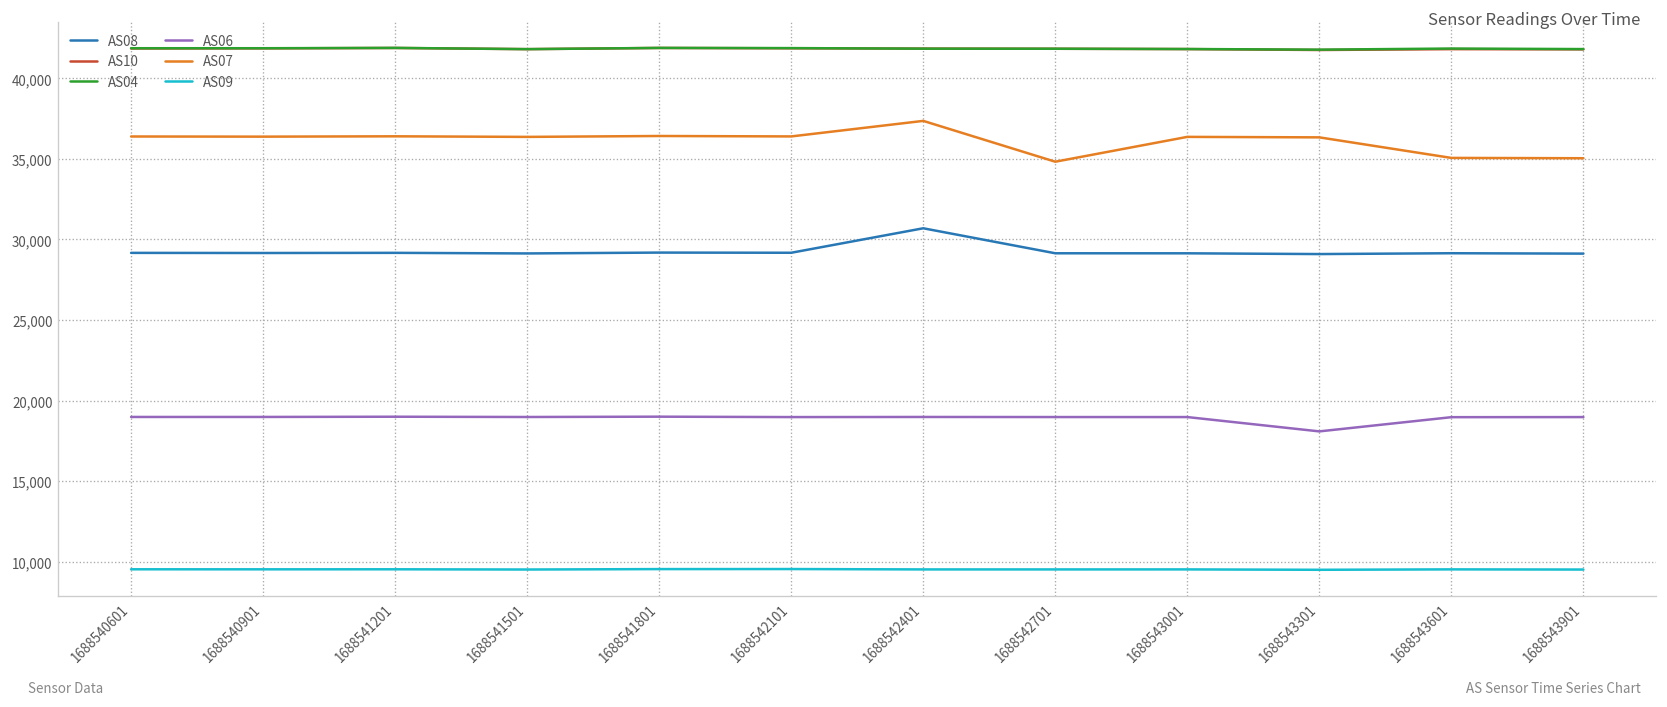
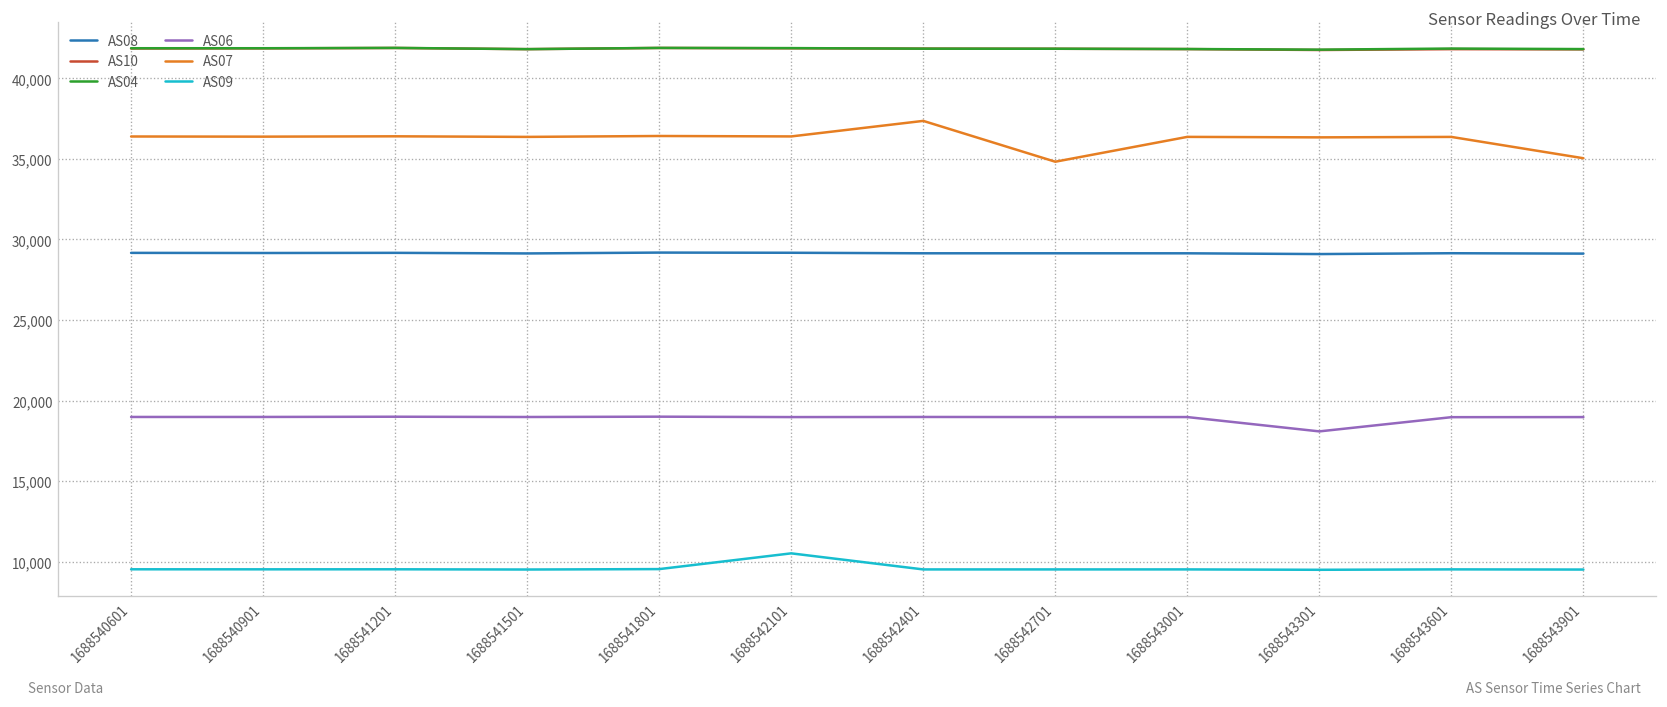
  {
    "AS08": {
      "1688540601": "29,200",
      "1688540901": "29,200",
      "1688541201": "29,200",
      "1688541501": "29,100",
      "1688541801": "29,200",
      "1688542101": "29,200",
-     "1688542401": "30,700",
+     "1688542401": "29,100",
      "1688542701": "29,100",
      "1688543001": "29,100",
      "1688543301": "29,100",
      "1688543601": "29,100",
      "1688543901": "29,100"
    },
    "AS06": {
      "1688540601": "19,000",
      "1688540901": "19,000",
      "1688541201": "19,000",
      "1688541501": "19,000",
      "1688541801": "19,000",
      "1688542101": "19,000",
      "1688542401": "19,000",
      "1688542701": "19,000",
      "1688543001": "19,000",
      "1688543301": "18,100",
      "1688543601": "19,000",
      "1688543901": "19,000"
    },
    "AS07": {
      "1688540601": "36,400",
      "1688540901": "36,400",
      "1688541201": "36,400",
      "1688541501": "36,400",
      "1688541801": "36,400",
      "1688542101": "36,400",
      "1688542401": "37,400",
      "1688542701": "34,800",
      "1688543001": "36,400",
      "1688543301": "36,300",
-     "1688543601": "35,100",
+     "1688543601": "36,400",
      "1688543901": "35,000"
    },
    "AS09": {
      "1688540601": "9,500",
      "1688540901": "9,500",
      "1688541201": "9,500",
      "1688541501": "9,500",
      "1688541801": "9,500",
-     "1688542101": "9,600",
+     "1688542101": "10,500",
      "1688542401": "9,500",
      "1688542701": "9,500",
      "1688543001": "9,500",
      "1688543301": "9,500",
      "1688543601": "9,500",
      "1688543901": "9,500"
    }
  }
